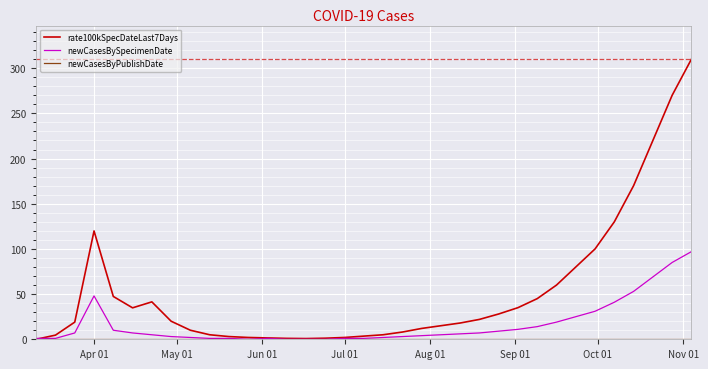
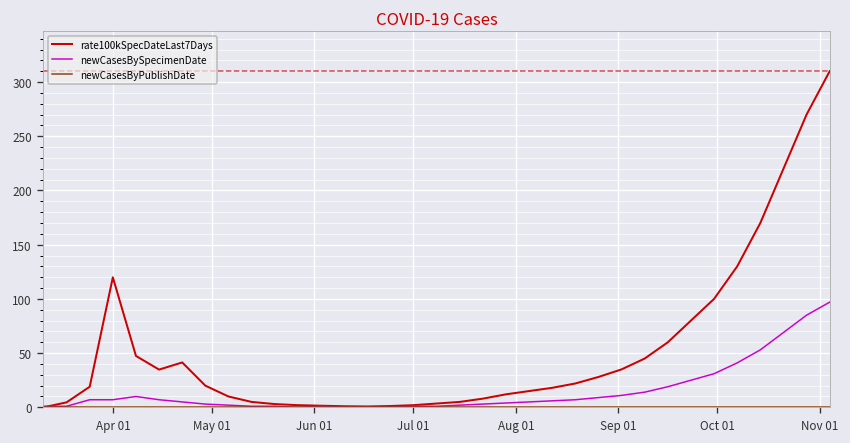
  {
    "rate100kSpecDateLast7Days": {
      "Apr 01": 120
    },
    "newCasesBySpecimenDate": {
-     "Apr 01": 50
+     "Apr 01": 10
    },
    "newCasesByPublishDate": {
      "Apr 01": 0
    }
  }
